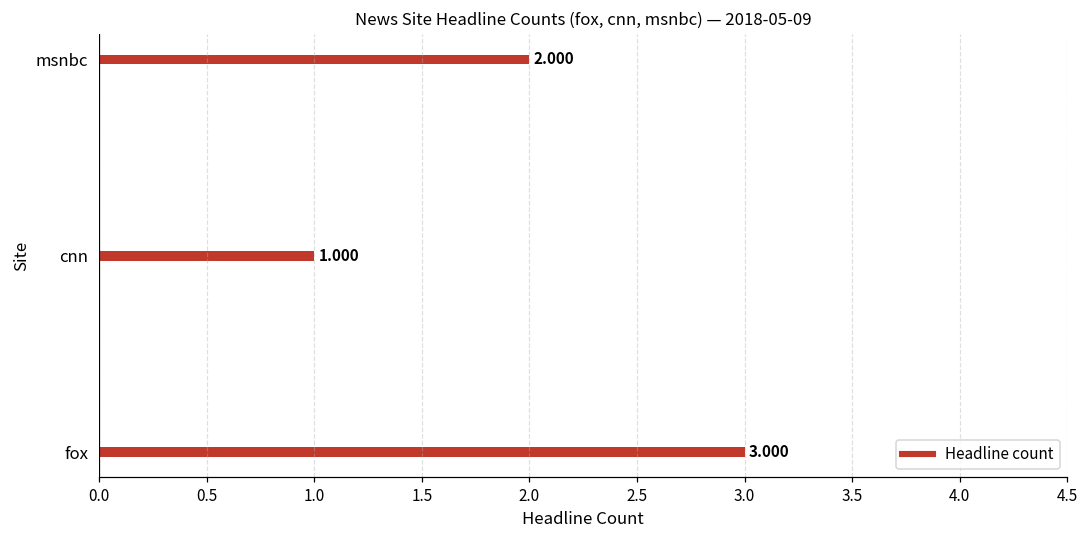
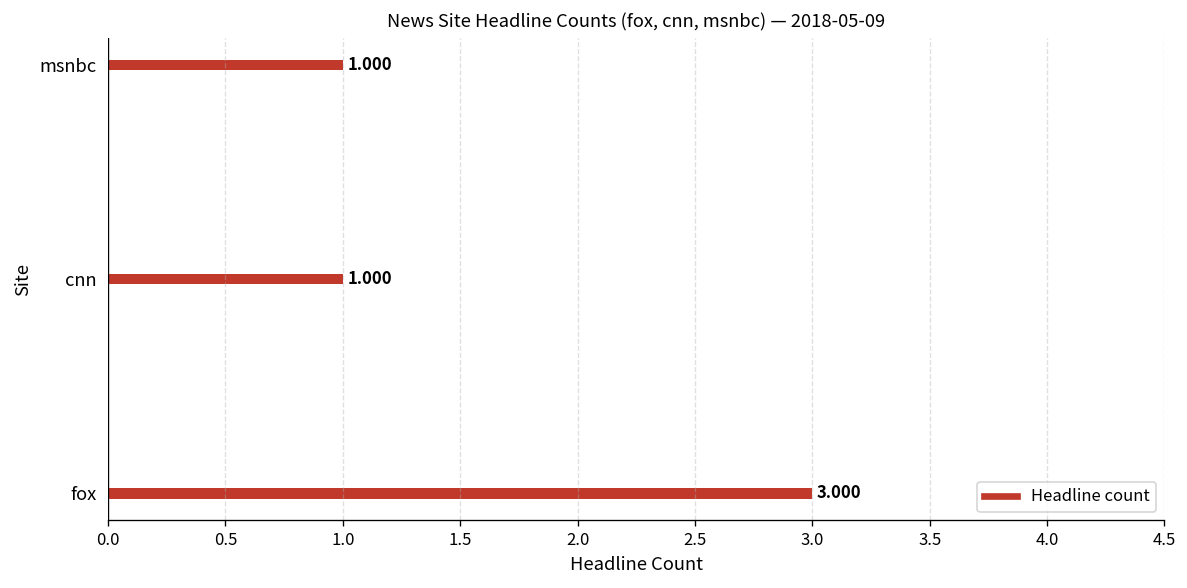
  {
-   "msnbc": 2.000,
+   "msnbc": 1.000,
    "cnn": 1.000,
    "fox": 3.000
  }
